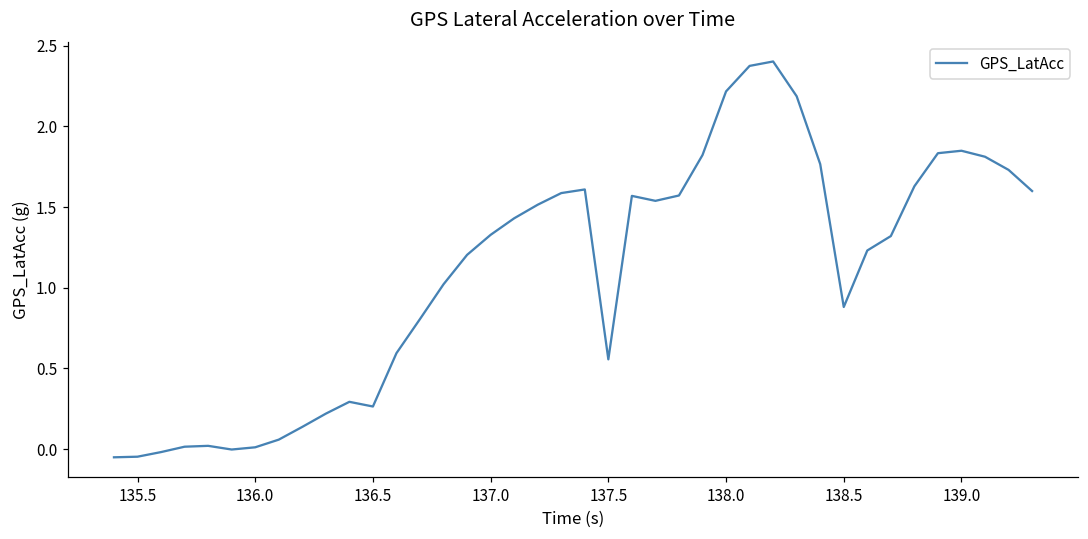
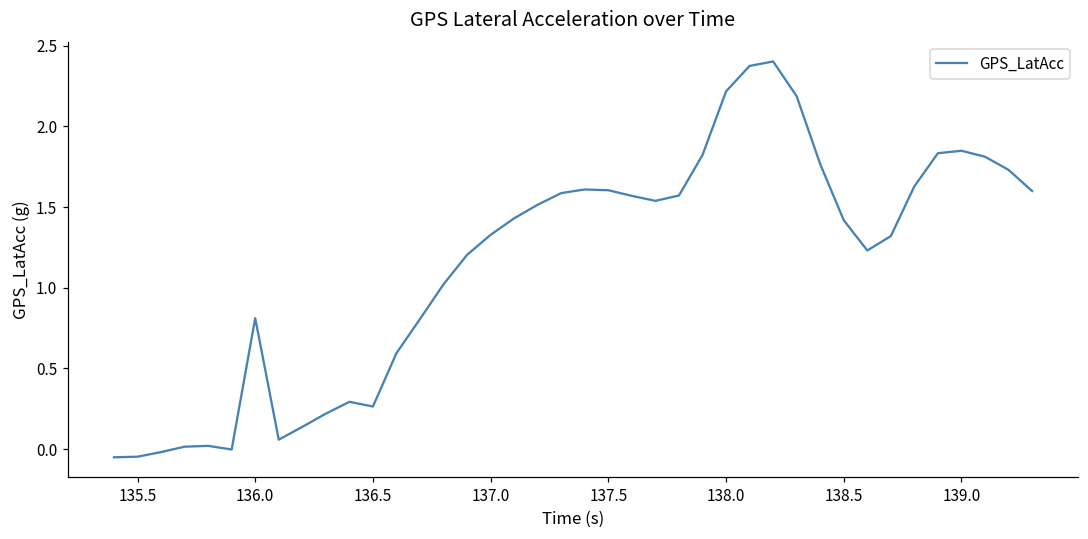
  {
    "135.5": -0.05,
-   "136.0": 0.01,
+   "136.0": 0.81,
    "136.5": 0.26,
    "137.0": 1.33,
-   "137.5": 0.56,
+   "137.5": 1.60,
    "138.0": 2.22,
-   "138.5": 0.88,
+   "138.5": 1.42,
    "139.0": 1.85
  }
